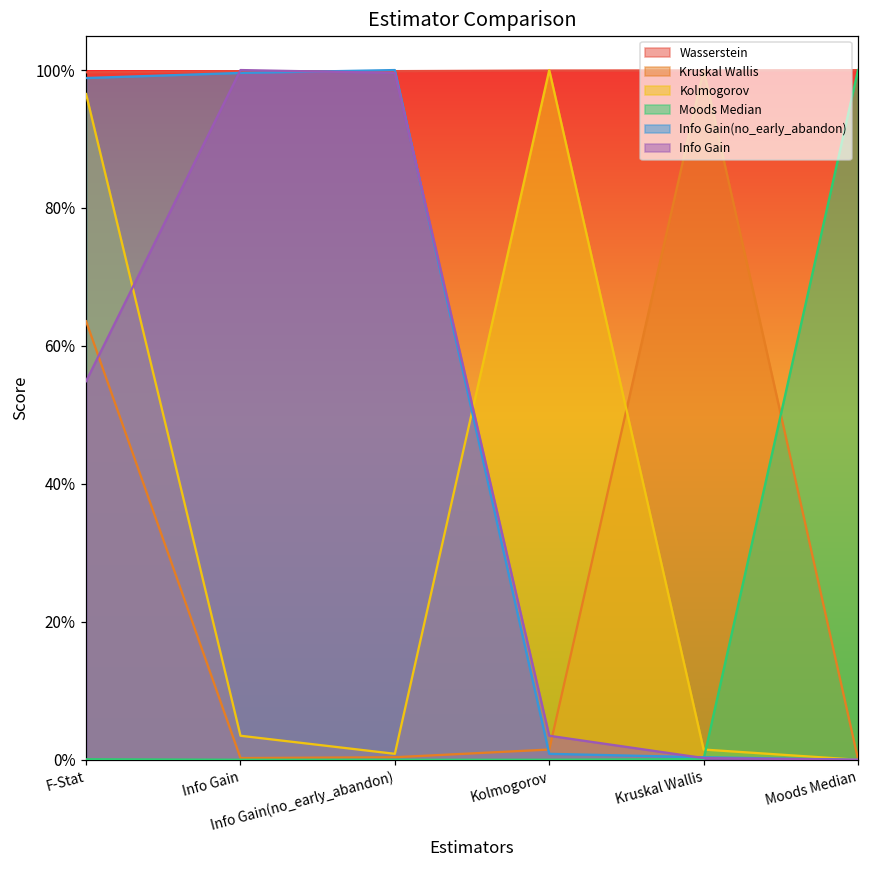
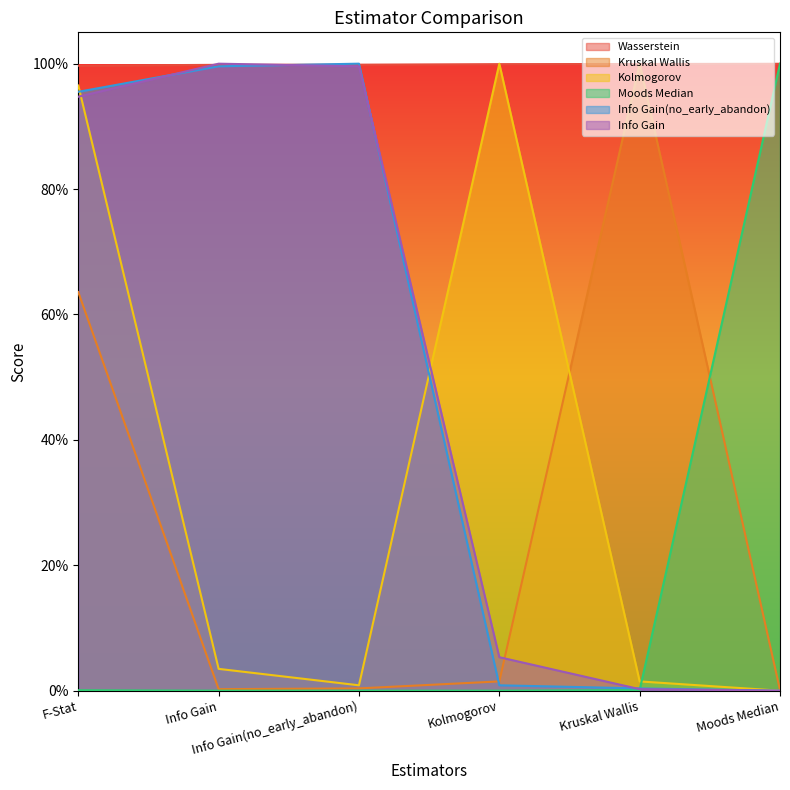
  {
    "Moods Median": {
      "F-Stat": "0%",
      "Kolmogorov": "0%"
    },
    "Info Gain(no_early_abandon)": {
-     "F-Stat": "99%",
+     "F-Stat": "96%",
      "Kolmogorov": "1%"
    },
    "Info Gain": {
-     "F-Stat": "55%",
-     "Kolmogorov": "3%"
+     "F-Stat": "95%",
+     "Kolmogorov": "5%"
    }
  }
